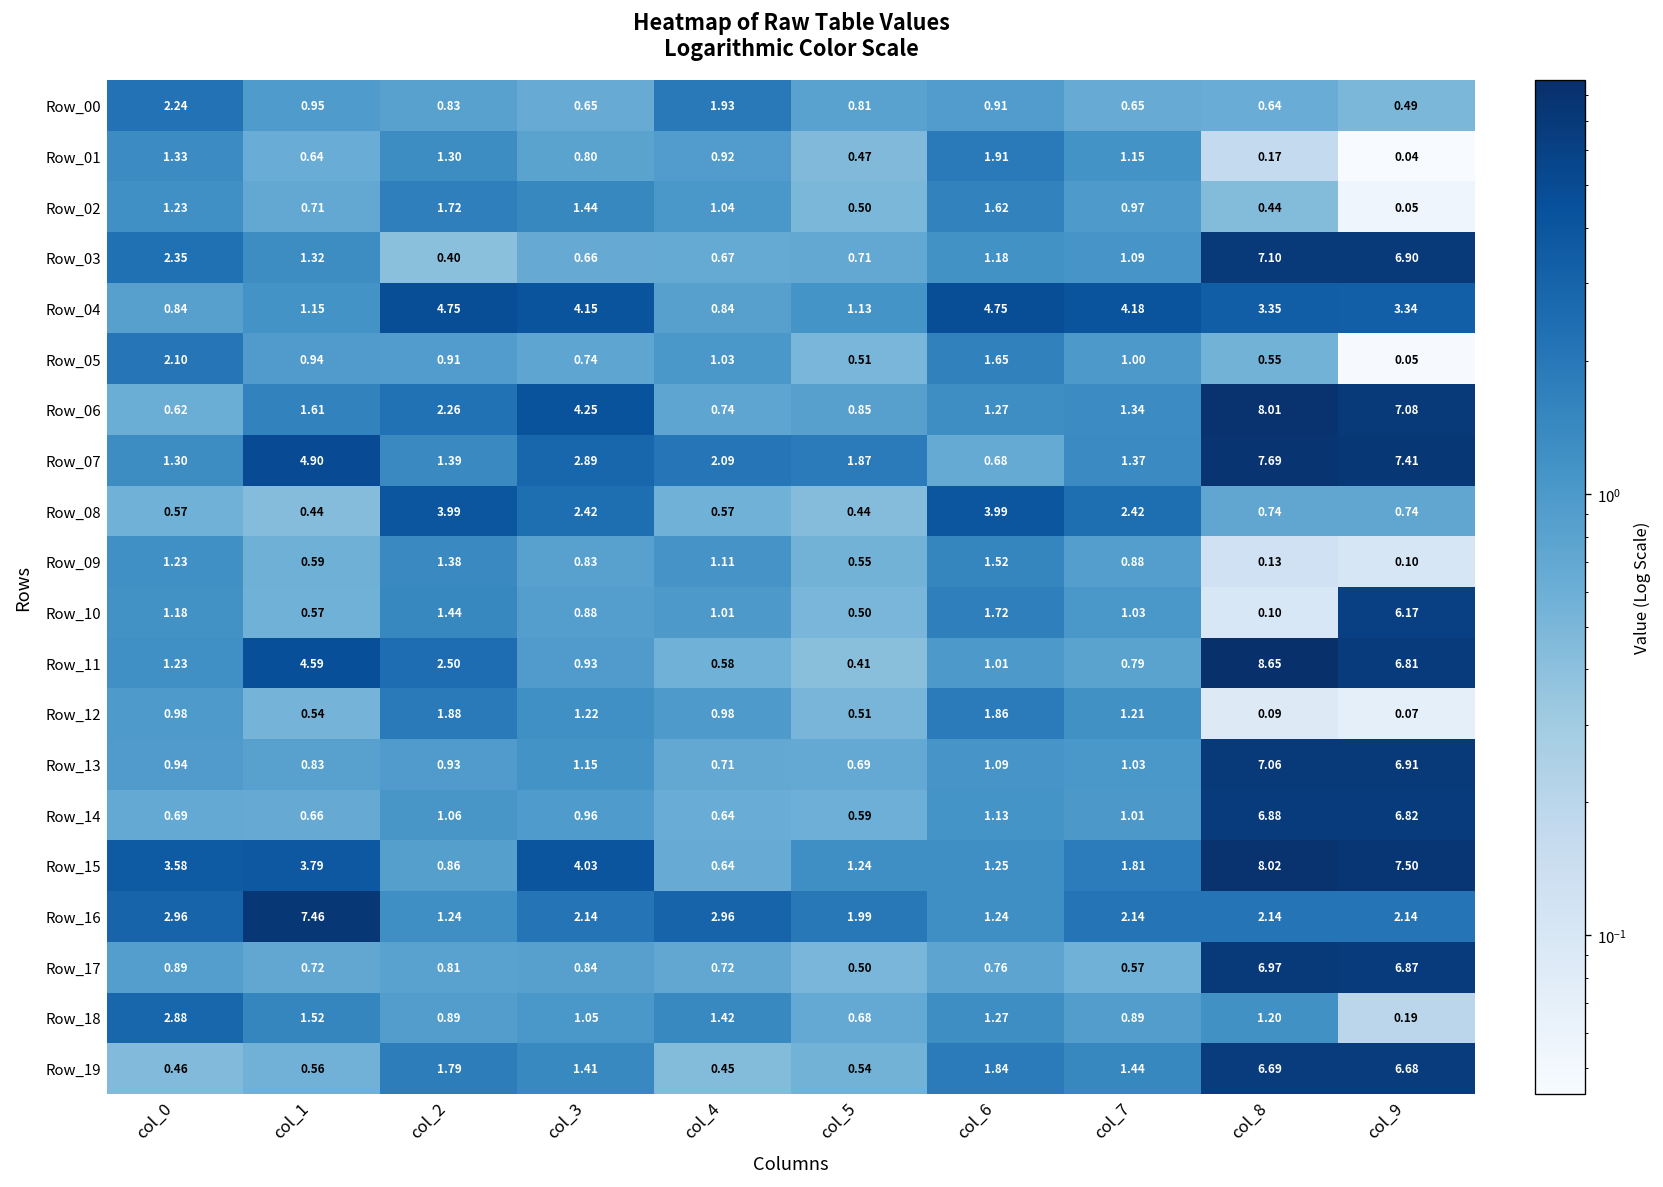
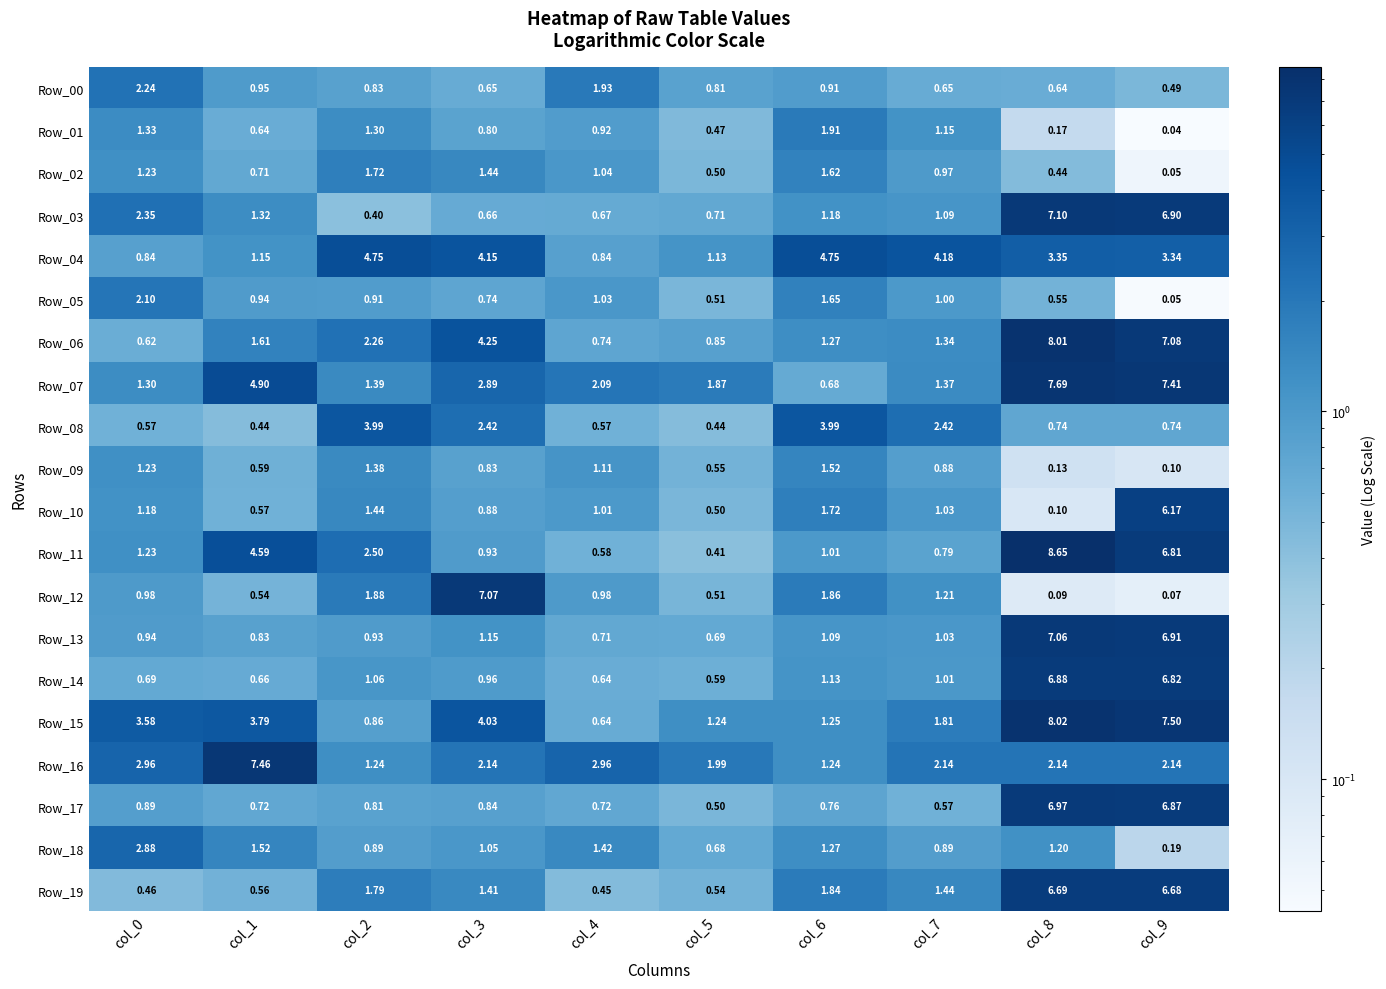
  {
    "Row_00": {
      "col_0": 2.24,
      "col_1": 0.95,
      "col_2": 0.83,
      "col_3": 0.65,
      "col_4": 1.93,
      "col_5": 0.81,
      "col_6": 0.91,
      "col_7": 0.65,
      "col_8": 0.64,
      "col_9": 0.49
    },
    "Row_01": {
      "col_0": 1.33,
      "col_1": 0.64,
      "col_2": 1.30,
      "col_3": 0.80,
      "col_4": 0.92,
      "col_5": 0.47,
      "col_6": 1.91,
      "col_7": 1.15,
      "col_8": 0.17,
      "col_9": 0.04
    },
    "Row_02": {
      "col_0": 1.23,
      "col_1": 0.71,
      "col_2": 1.72,
      "col_3": 1.44,
      "col_4": 1.04,
      "col_5": 0.50,
      "col_6": 1.62,
      "col_7": 0.97,
      "col_8": 0.44,
      "col_9": 0.05
    },
    "Row_03": {
      "col_0": 2.35,
      "col_1": 1.32,
      "col_2": 0.40,
      "col_3": 0.66,
      "col_4": 0.67,
      "col_5": 0.71,
      "col_6": 1.18,
      "col_7": 1.09,
      "col_8": 7.10,
      "col_9": 6.90
    },
    "Row_04": {
      "col_0": 0.84,
      "col_1": 1.15,
      "col_2": 4.75,
      "col_3": 4.15,
      "col_4": 0.84,
      "col_5": 1.13,
      "col_6": 4.75,
      "col_7": 4.18,
      "col_8": 3.35,
      "col_9": 3.34
    },
    "Row_05": {
      "col_0": 2.10,
      "col_1": 0.94,
      "col_2": 0.91,
      "col_3": 0.74,
      "col_4": 1.03,
      "col_5": 0.51,
      "col_6": 1.65,
      "col_7": 1.00,
      "col_8": 0.55,
      "col_9": 0.05
    },
    "Row_06": {
      "col_0": 0.62,
      "col_1": 1.61,
      "col_2": 2.26,
      "col_3": 4.25,
      "col_4": 0.74,
      "col_5": 0.85,
      "col_6": 1.27,
      "col_7": 1.34,
      "col_8": 8.01,
      "col_9": 7.08
    },
    "Row_07": {
      "col_0": 1.30,
      "col_1": 4.90,
      "col_2": 1.39,
      "col_3": 2.89,
      "col_4": 2.09,
      "col_5": 1.87,
      "col_6": 0.68,
      "col_7": 1.37,
      "col_8": 7.69,
      "col_9": 7.41
    },
    "Row_08": {
      "col_0": 0.57,
      "col_1": 0.44,
      "col_2": 3.99,
      "col_3": 2.42,
      "col_4": 0.57,
      "col_5": 0.44,
      "col_6": 3.99,
      "col_7": 2.42,
      "col_8": 0.74,
      "col_9": 0.74
    },
    "Row_09": {
      "col_0": 1.23,
      "col_1": 0.59,
      "col_2": 1.38,
      "col_3": 0.83,
      "col_4": 1.11,
      "col_5": 0.55,
      "col_6": 1.52,
      "col_7": 0.88,
      "col_8": 0.13,
      "col_9": 0.10
    },
    "Row_10": {
      "col_0": 1.18,
      "col_1": 0.57,
      "col_2": 1.44,
      "col_3": 0.88,
      "col_4": 1.01,
      "col_5": 0.50,
      "col_6": 1.72,
      "col_7": 1.03,
      "col_8": 0.10,
      "col_9": 6.17
    },
    "Row_11": {
      "col_0": 1.23,
      "col_1": 4.59,
      "col_2": 2.50,
      "col_3": 0.93,
      "col_4": 0.58,
      "col_5": 0.41,
      "col_6": 1.01,
      "col_7": 0.79,
      "col_8": 8.65,
      "col_9": 6.81
    },
    "Row_12": {
      "col_0": 0.98,
      "col_1": 0.54,
      "col_2": 1.88,
-     "col_3": 1.22,
+     "col_3": 7.07,
      "col_4": 0.98,
      "col_5": 0.51,
      "col_6": 1.86,
      "col_7": 1.21,
      "col_8": 0.09,
      "col_9": 0.07
    },
    "Row_13": {
      "col_0": 0.94,
      "col_1": 0.83,
      "col_2": 0.93,
      "col_3": 1.15,
      "col_4": 0.71,
      "col_5": 0.69,
      "col_6": 1.09,
      "col_7": 1.03,
      "col_8": 7.06,
      "col_9": 6.91
    },
    "Row_14": {
      "col_0": 0.69,
      "col_1": 0.66,
      "col_2": 1.06,
      "col_3": 0.96,
      "col_4": 0.64,
      "col_5": 0.59,
      "col_6": 1.13,
      "col_7": 1.01,
      "col_8": 6.88,
      "col_9": 6.82
    },
    "Row_15": {
      "col_0": 3.58,
      "col_1": 3.79,
      "col_2": 0.86,
      "col_3": 4.03,
      "col_4": 0.64,
      "col_5": 1.24,
      "col_6": 1.25,
      "col_7": 1.81,
      "col_8": 8.02,
      "col_9": 7.50
    },
    "Row_16": {
      "col_0": 2.96,
      "col_1": 7.46,
      "col_2": 1.24,
      "col_3": 2.14,
      "col_4": 2.96,
      "col_5": 1.99,
      "col_6": 1.24,
      "col_7": 2.14,
      "col_8": 2.14,
      "col_9": 2.14
    },
    "Row_17": {
      "col_0": 0.89,
      "col_1": 0.72,
      "col_2": 0.81,
      "col_3": 0.84,
      "col_4": 0.72,
      "col_5": 0.50,
      "col_6": 0.76,
      "col_7": 0.57,
      "col_8": 6.97,
      "col_9": 6.87
    },
    "Row_18": {
      "col_0": 2.88,
      "col_1": 1.52,
      "col_2": 0.89,
      "col_3": 1.05,
      "col_4": 1.42,
      "col_5": 0.68,
      "col_6": 1.27,
      "col_7": 0.89,
      "col_8": 1.20,
      "col_9": 0.19
    },
    "Row_19": {
      "col_0": 0.46,
      "col_1": 0.56,
      "col_2": 1.79,
      "col_3": 1.41,
      "col_4": 0.45,
      "col_5": 0.54,
      "col_6": 1.84,
      "col_7": 1.44,
      "col_8": 6.69,
      "col_9": 6.68
    }
  }
